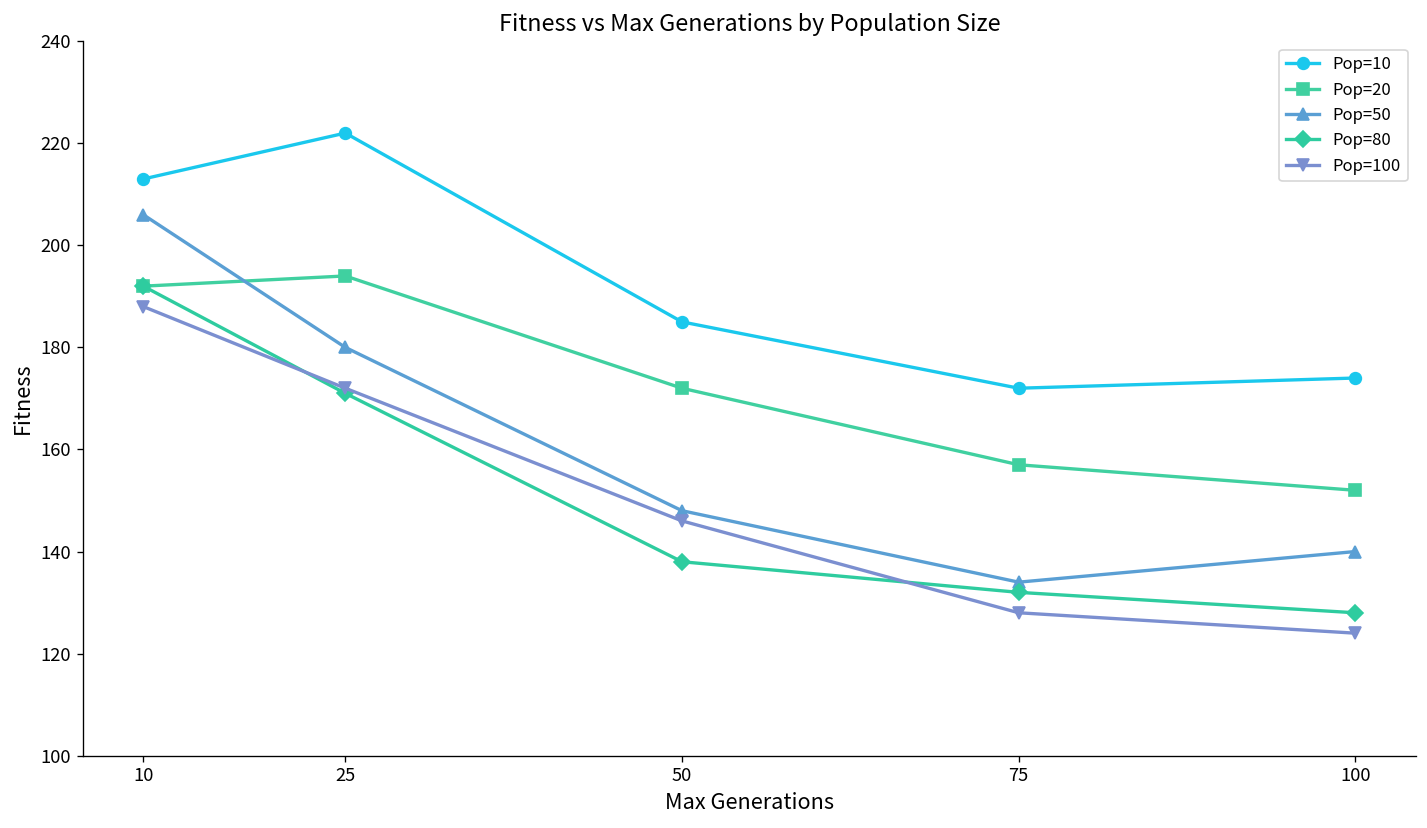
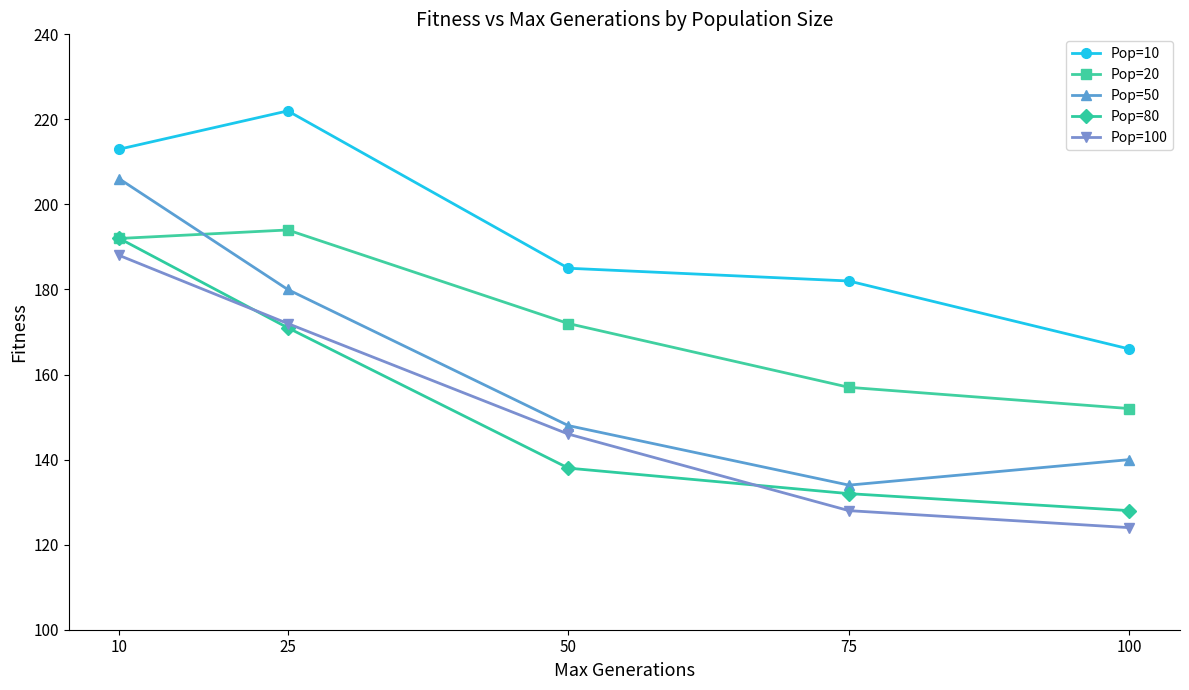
  {
    "Pop=10": {
      "10": 213,
      "25": 222,
      "50": 185,
-     "75": 172,
-     "100": 174
+     "75": 182,
+     "100": 166
    }
  }
